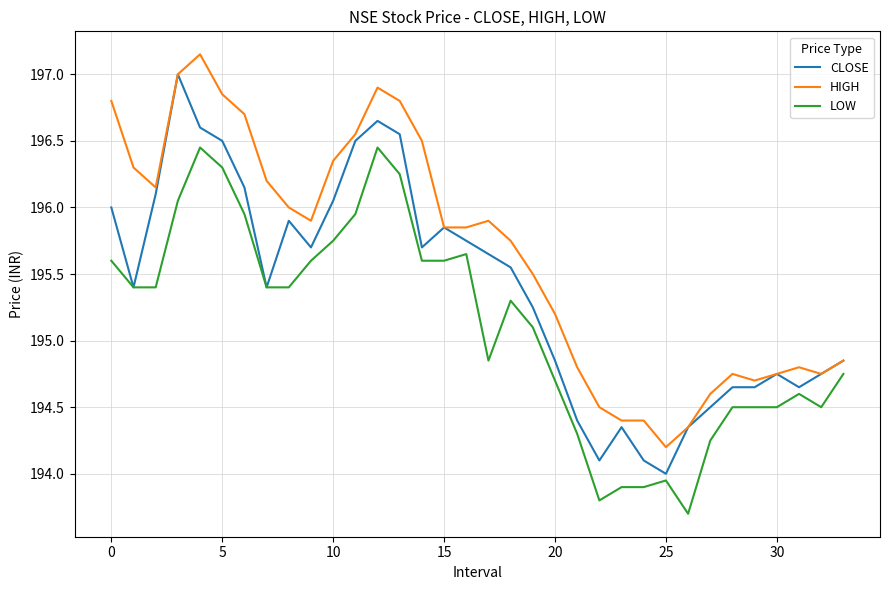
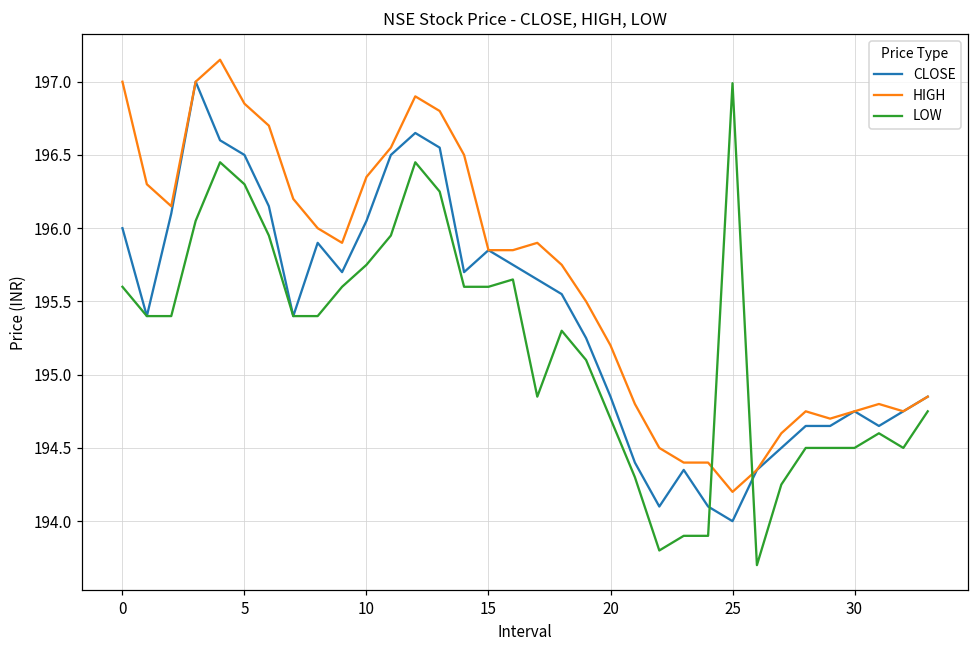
  {
    "CLOSE": {
      "0": 196.00,
      "5": 196.50,
      "10": 196.05,
      "20": 194.85,
      "25": 194.00
    },
    "HIGH": {
-     "0": 196.8,
+     "0": 197.0,
      "5": 196.85,
      "10": 196.35,
      "20": 195.2,
      "25": 194.2
    },
    "LOW": {
      "0": 195.60,
      "5": 196.30,
      "10": 195.75,
      "15": 195.60,
      "20": 194.70,
-     "25": 193.95,
+     "25": 196.99,
      "30": 194.50
    }
  }
